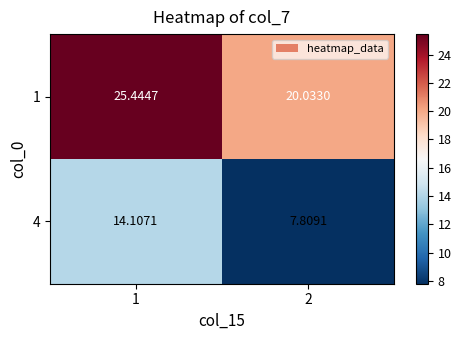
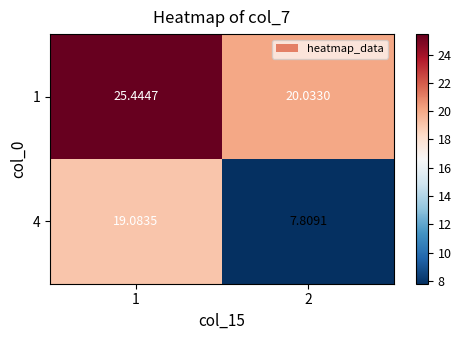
  {
    "1": {
      "1": 25.4447,
      "2": 20.0330
    },
    "4": {
-     "1": 14.1071,
+     "1": 19.0835,
      "2": 7.8091
    }
  }
